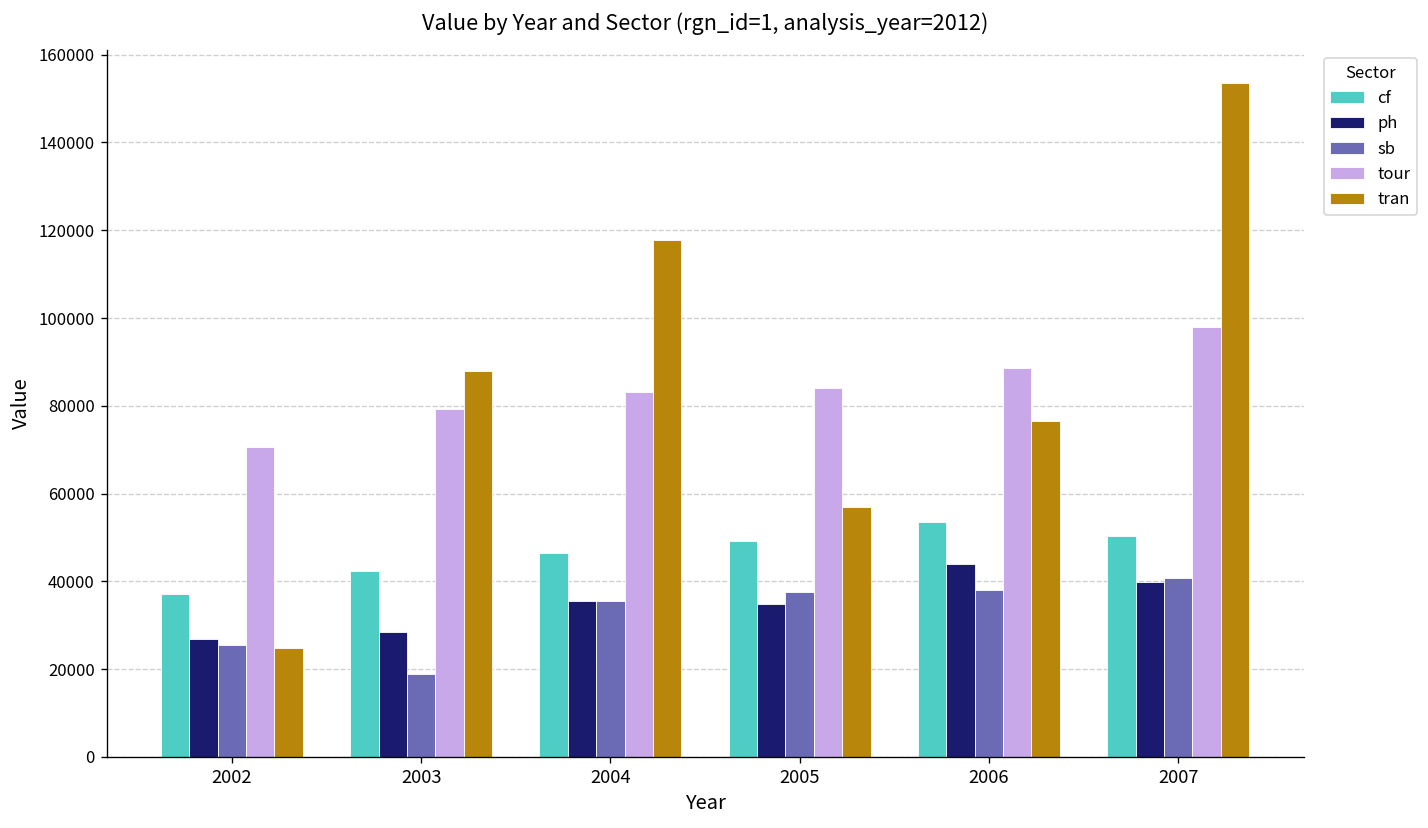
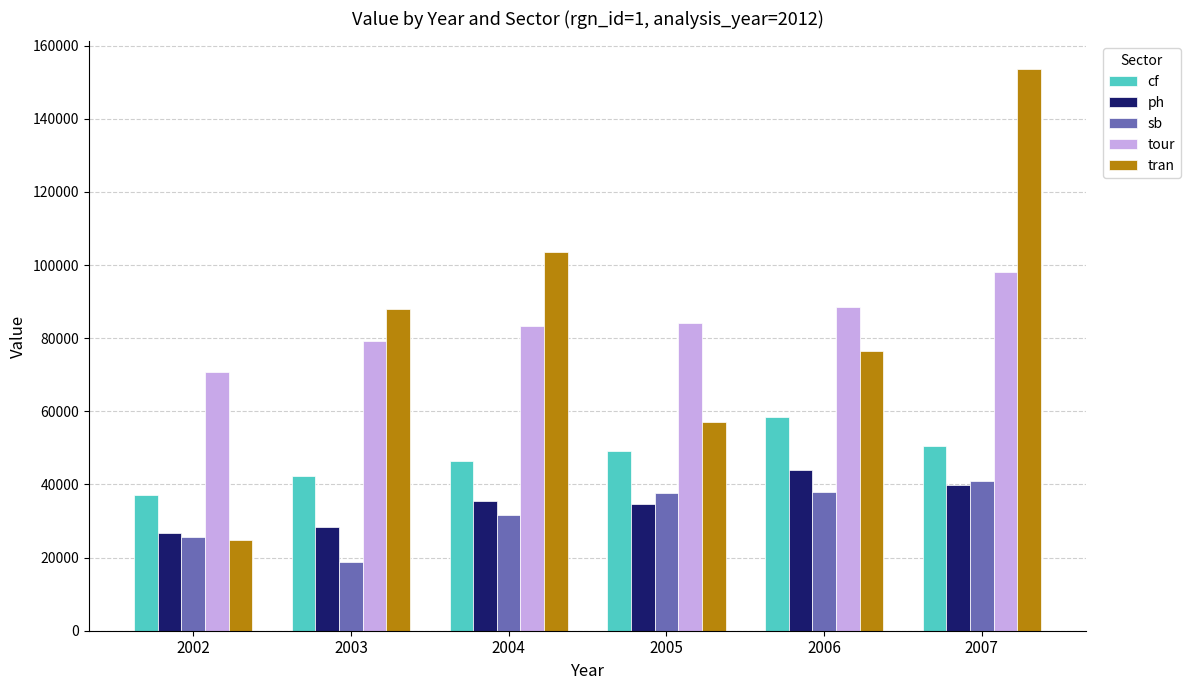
  {
    "cf": {
      "2002": 37000,
      "2003": 42000,
      "2004": 46000,
      "2005": 49000,
-     "2006": 54000,
+     "2006": 58000,
      "2007": 50000
    },
    "ph": {
      "2002": 27000,
      "2003": 28000,
      "2004": 35000,
      "2005": 35000,
      "2006": 44000,
      "2007": 40000
    },
    "sb": {
      "2002": 26000,
      "2003": 19000,
-     "2004": 35000,
+     "2004": 32000,
      "2005": 38000,
      "2006": 38000,
      "2007": 41000
    },
    "tour": {
      "2002": 71000,
      "2003": 79000,
      "2004": 83000,
      "2005": 84000,
      "2006": 88000,
      "2007": 98000
    },
    "tran": {
      "2002": 25000,
      "2003": 88000,
-     "2004": 118000,
+     "2004": 103000,
      "2005": 57000,
      "2006": 77000,
      "2007": 153000
    }
  }
